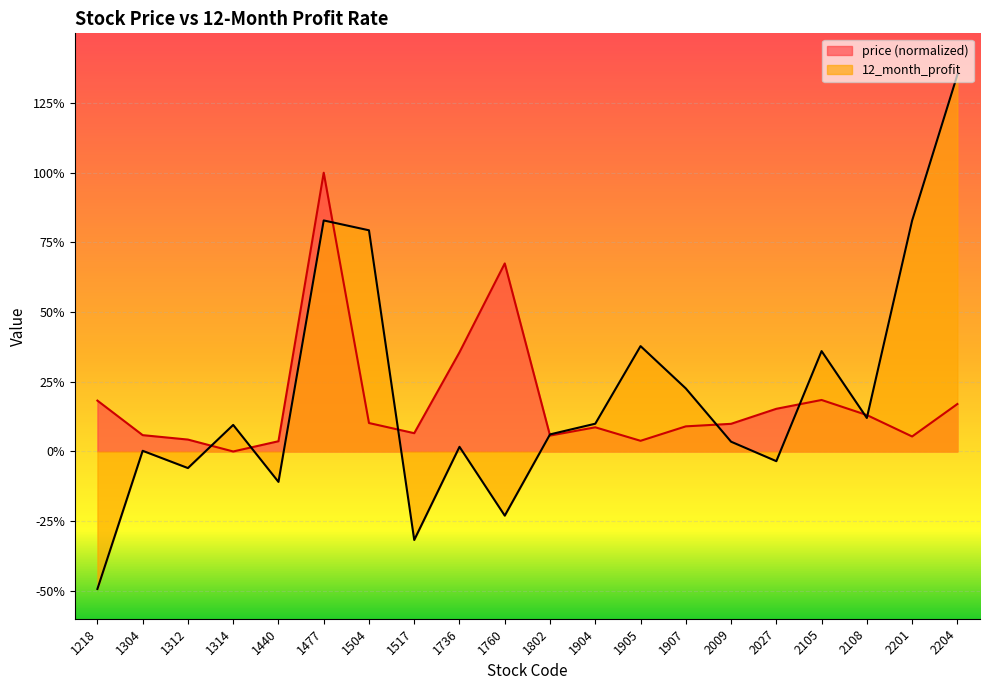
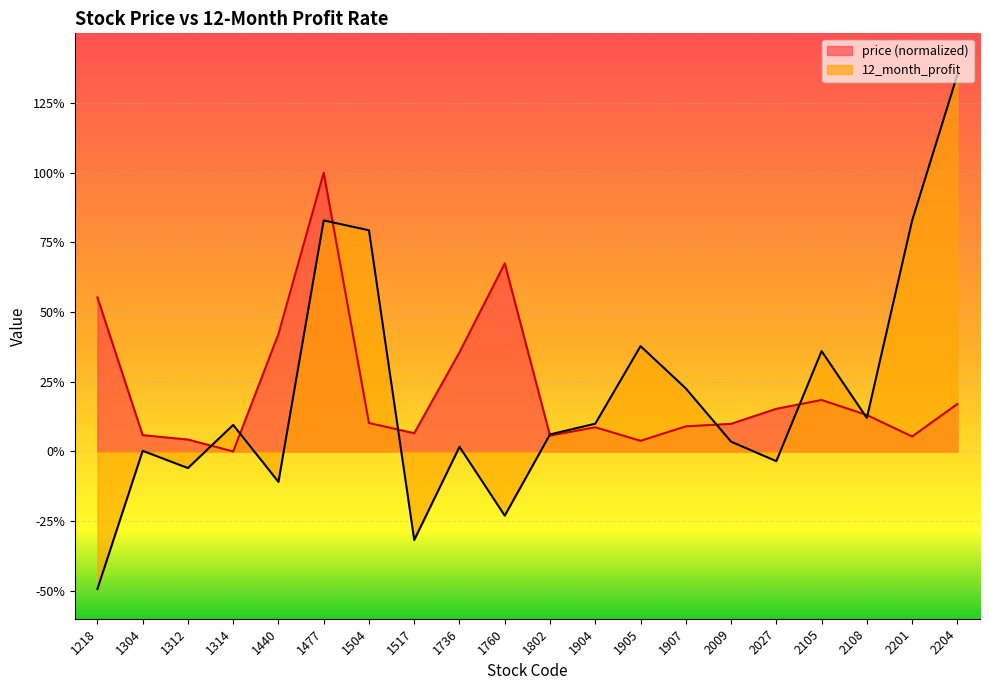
  {
    "price (normalized)": {
-     "1218": "18%",
+     "1218": "55%",
      "1304": "6%",
      "1312": "4%",
      "1314": "0%",
-     "1440": "4%",
+     "1440": "42%",
      "1477": "100%",
      "1504": "10%",
      "1517": "7%",
      "1736": "36%",
      "1760": "67%",
      "1904": "9%",
      "1905": "4%",
      "1907": "9%",
      "2009": "10%",
      "2027": "15%",
      "2105": "18%",
      "2108": "13%",
      "2201": "5%",
      "2204": "17%"
    }
  }
